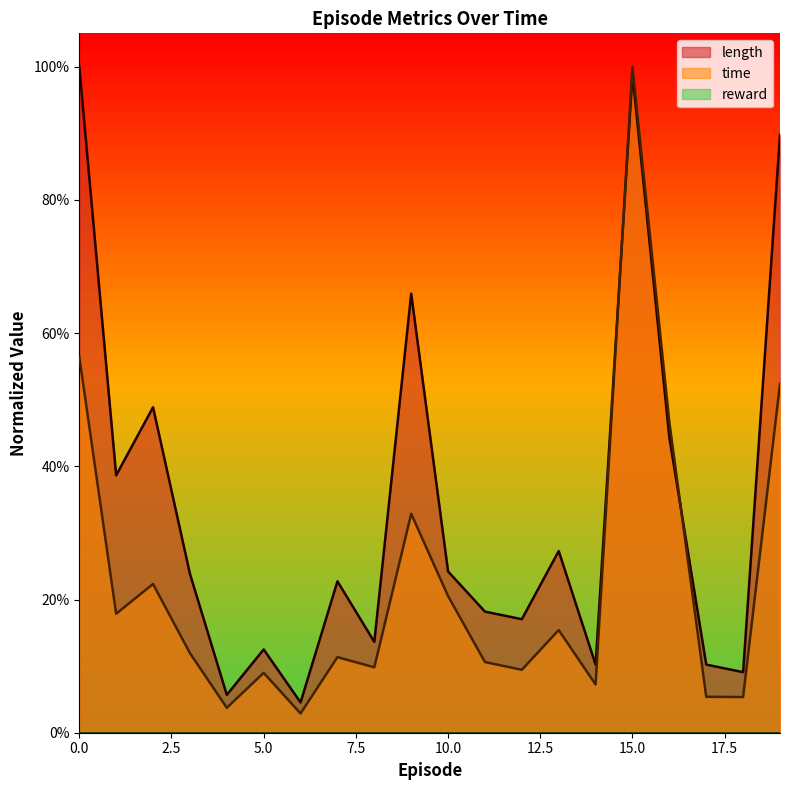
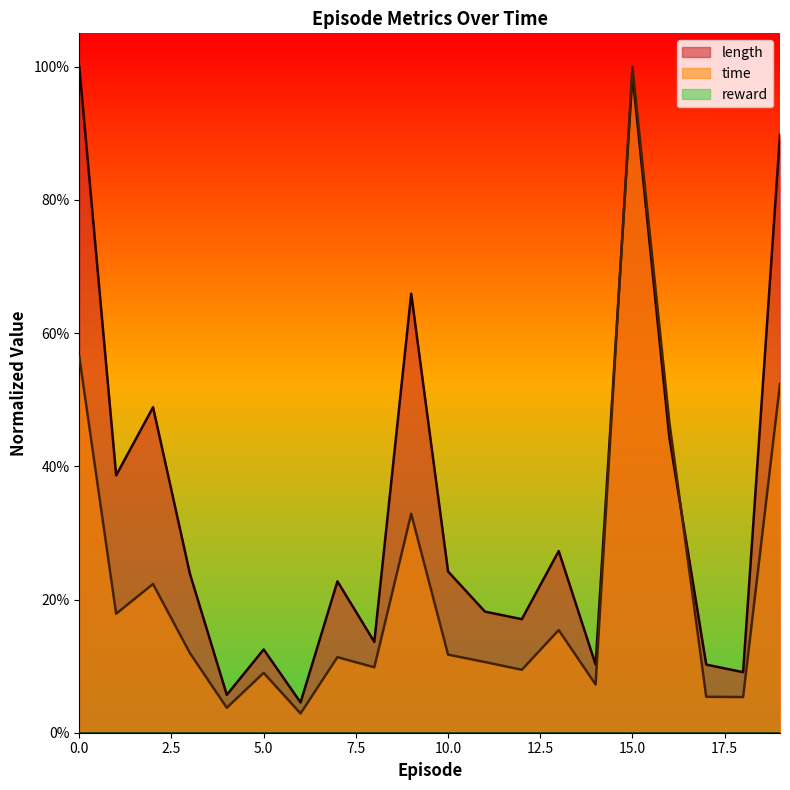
  {
    "length": {
      "0.0": "100%",
      "5.0": "13%",
      "10.0": "24%",
      "15.0": "99%"
    },
    "time": {
      "0.0": "56%",
      "5.0": "9%",
-     "10.0": "21%",
+     "10.0": "12%",
      "15.0": "100%"
    },
    "reward": {
      "0.0": "0%",
      "5.0": "0%",
      "10.0": "0%",
      "15.0": "0%"
    }
  }
